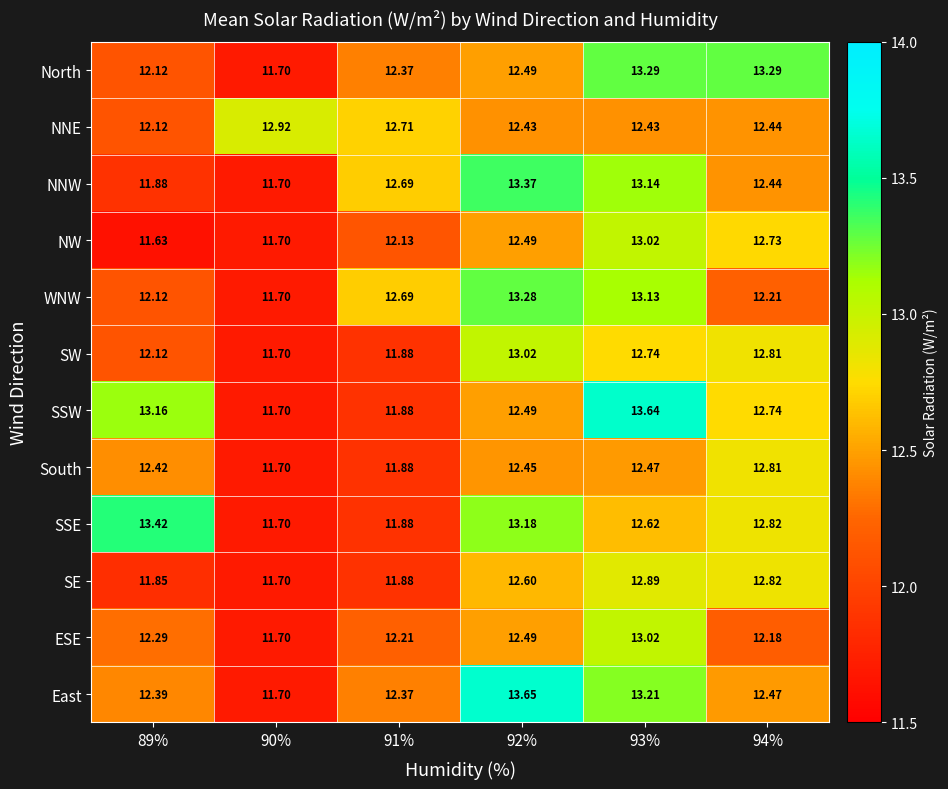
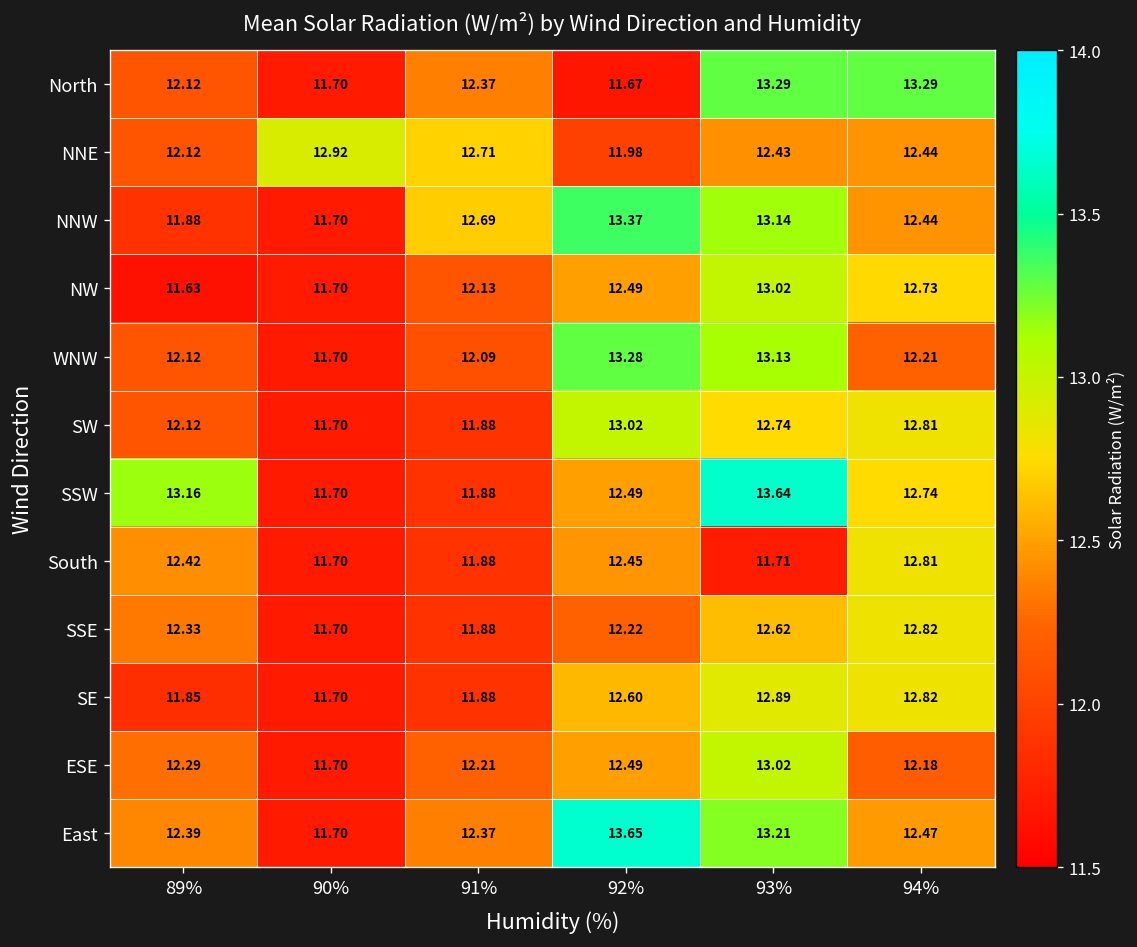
  {
    "North": {
      "89%": 12.12,
      "90%": 11.70,
      "91%": 12.37,
-     "92%": 12.49,
+     "92%": 11.67,
      "93%": 13.29,
      "94%": 13.29
    },
    "NNE": {
      "89%": 12.12,
      "90%": 12.92,
      "91%": 12.71,
-     "92%": 12.43,
+     "92%": 11.98,
      "93%": 12.43,
      "94%": 12.44
    },
    "NNW": {
      "89%": 11.88,
      "90%": 11.70,
      "91%": 12.69,
      "92%": 13.37,
      "93%": 13.14,
      "94%": 12.44
    },
    "NW": {
      "89%": 11.63,
      "90%": 11.70,
      "91%": 12.13,
      "92%": 12.49,
      "93%": 13.02,
      "94%": 12.73
    },
    "WNW": {
      "89%": 12.12,
      "90%": 11.70,
-     "91%": 12.69,
+     "91%": 12.09,
      "92%": 13.28,
      "93%": 13.13,
      "94%": 12.21
    },
    "SW": {
      "89%": 12.12,
      "90%": 11.70,
      "91%": 11.88,
      "92%": 13.02,
      "93%": 12.74,
      "94%": 12.81
    },
    "SSW": {
      "89%": 13.16,
      "90%": 11.70,
      "91%": 11.88,
      "92%": 12.49,
      "93%": 13.64,
      "94%": 12.74
    },
    "South": {
      "89%": 12.42,
      "90%": 11.70,
      "91%": 11.88,
      "92%": 12.45,
-     "93%": 12.47,
+     "93%": 11.71,
      "94%": 12.81
    },
    "SSE": {
-     "89%": 13.42,
+     "89%": 12.33,
      "90%": 11.70,
      "91%": 11.88,
-     "92%": 13.18,
+     "92%": 12.22,
      "93%": 12.62,
      "94%": 12.82
    },
    "SE": {
      "89%": 11.85,
      "90%": 11.70,
      "91%": 11.88,
      "92%": 12.60,
      "93%": 12.89,
      "94%": 12.82
    },
    "ESE": {
      "89%": 12.29,
      "90%": 11.70,
      "91%": 12.21,
      "92%": 12.49,
      "93%": 13.02,
      "94%": 12.18
    },
    "East": {
      "89%": 12.39,
      "90%": 11.70,
      "91%": 12.37,
      "92%": 13.65,
      "93%": 13.21,
      "94%": 12.47
    }
  }
